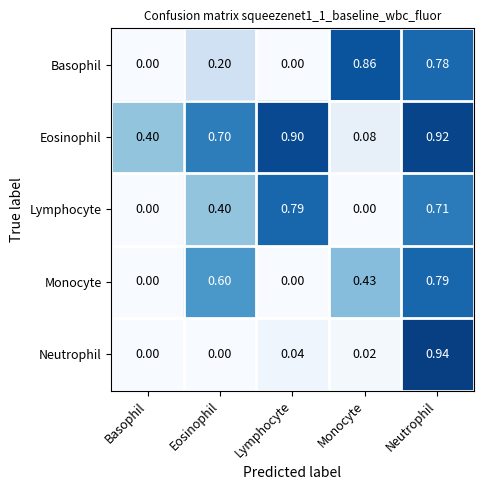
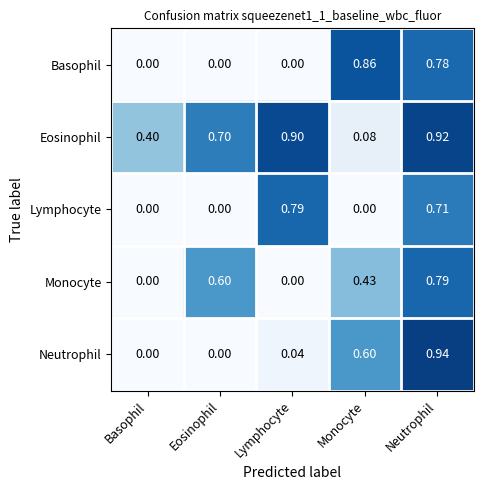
  {
    "Basophil": {
      "Basophil": 0.00,
-     "Eosinophil": 0.20,
+     "Eosinophil": 0.00,
      "Lymphocyte": 0.00,
      "Monocyte": 0.86,
      "Neutrophil": 0.78
    },
    "Eosinophil": {
      "Basophil": 0.40,
      "Eosinophil": 0.70,
      "Lymphocyte": 0.90,
      "Monocyte": 0.08,
      "Neutrophil": 0.92
    },
    "Lymphocyte": {
      "Basophil": 0.00,
-     "Eosinophil": 0.40,
+     "Eosinophil": 0.00,
      "Lymphocyte": 0.79,
      "Monocyte": 0.00,
      "Neutrophil": 0.71
    },
    "Monocyte": {
      "Basophil": 0.00,
      "Eosinophil": 0.60,
      "Lymphocyte": 0.00,
      "Monocyte": 0.43,
      "Neutrophil": 0.79
    },
    "Neutrophil": {
      "Basophil": 0.00,
      "Eosinophil": 0.00,
      "Lymphocyte": 0.04,
-     "Monocyte": 0.02,
+     "Monocyte": 0.60,
      "Neutrophil": 0.94
    }
  }
